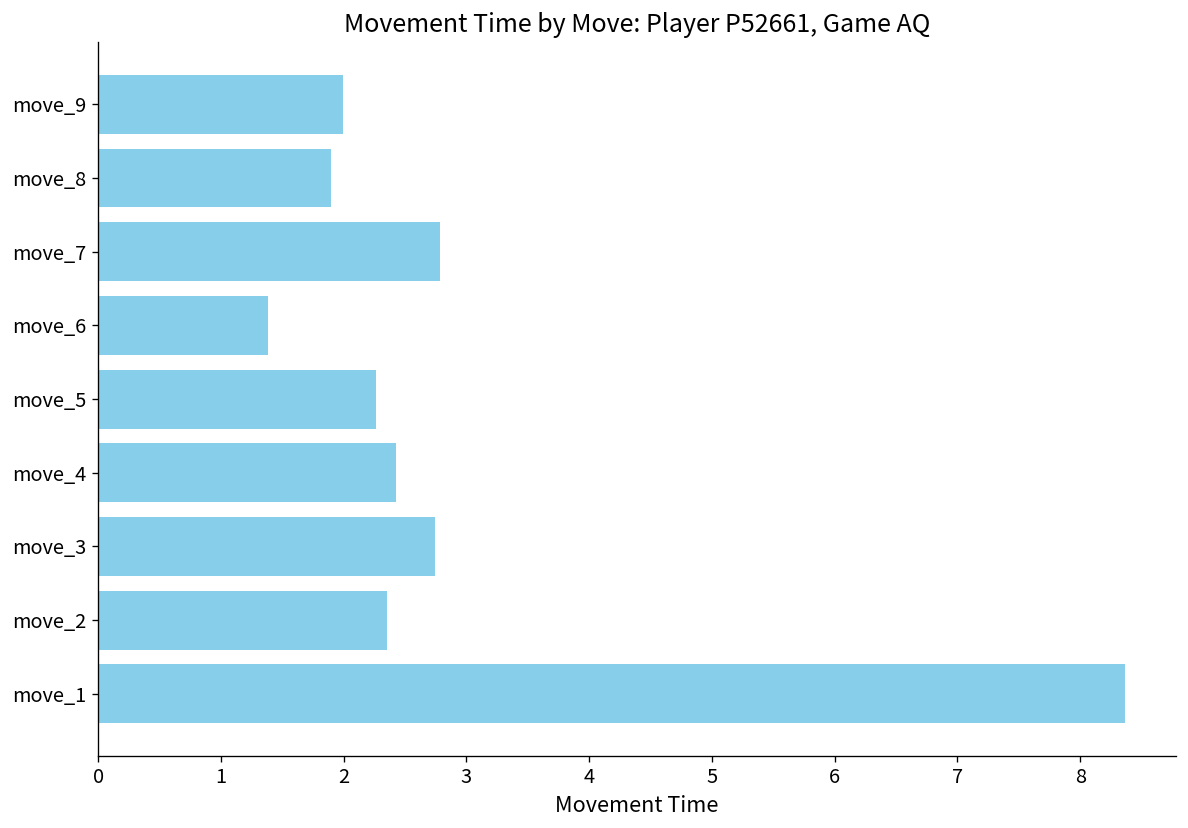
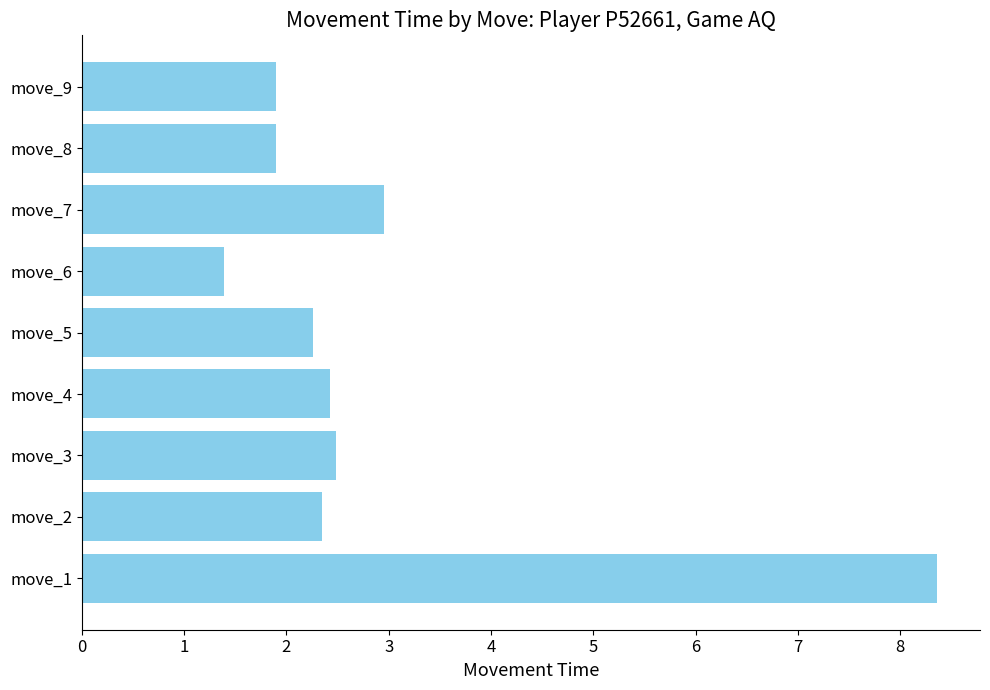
  {
-   "move_9": 2.00,
+   "move_9": 1.90,
    "move_8": 1.90,
-   "move_7": 2.79,
+   "move_7": 2.95,
    "move_6": 1.39,
    "move_5": 2.26,
    "move_4": 2.43,
-   "move_3": 2.74,
+   "move_3": 2.48,
    "move_2": 2.35,
    "move_1": 8.36
  }
